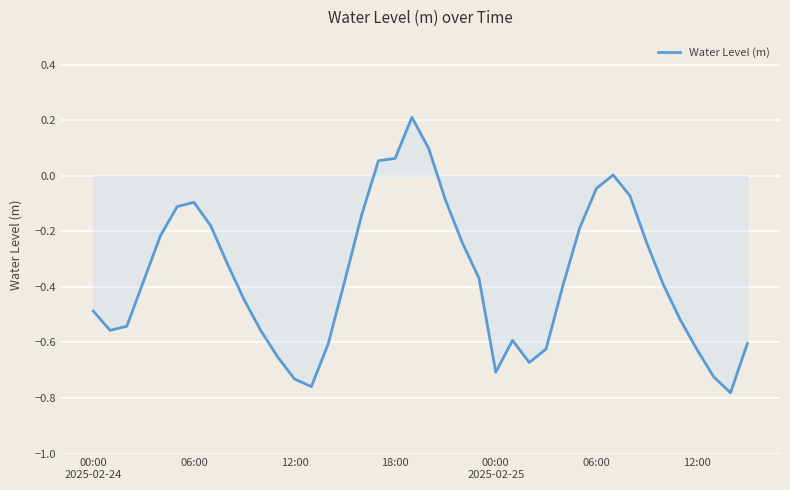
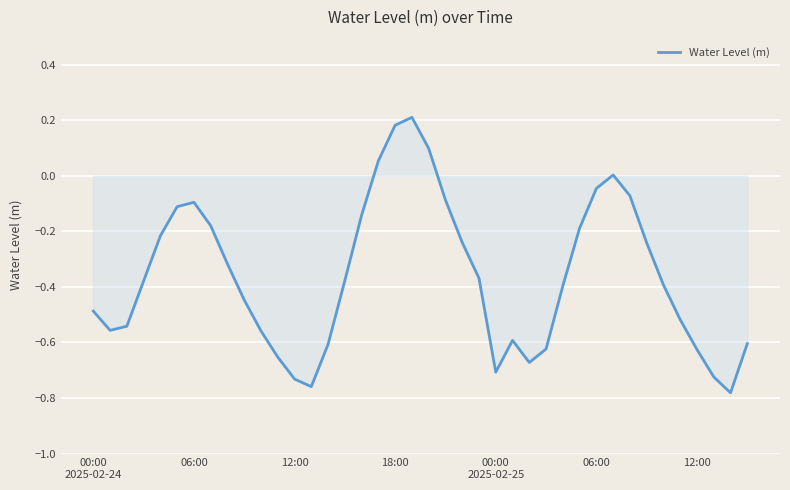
  {
    "Water Level (m)": {
      "00:00 2025-02-24": -0.49,
-     "18:00": 0.06,
+     "18:00": 0.18,
      "00:00 2025-02-25": -0.71
    }
  }
